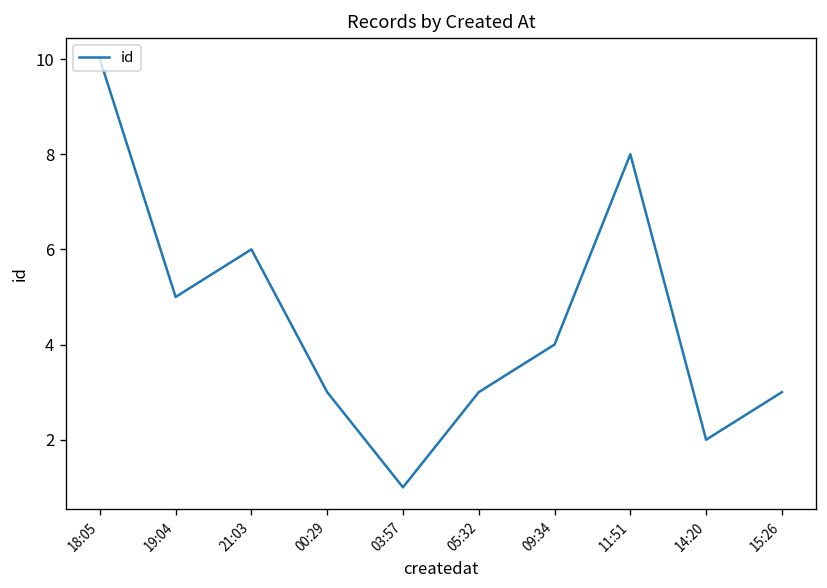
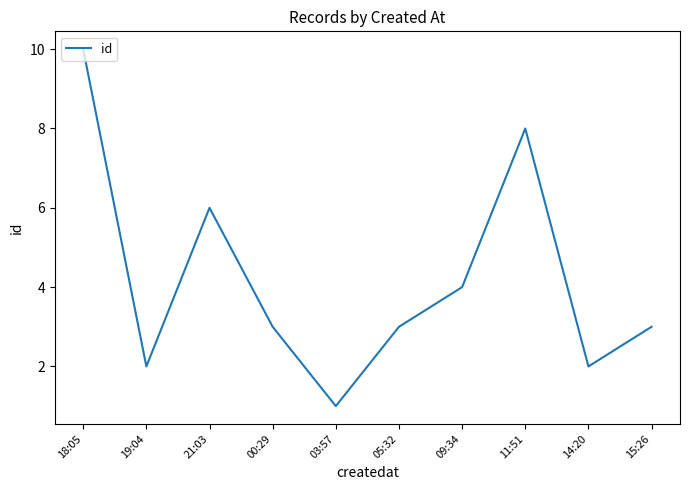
  {
-   "19:04": 5,
+   "19:04": 2,
    "21:03": 6,
    "00:29": 3,
    "03:57": 1,
    "05:32": 3,
    "09:34": 4,
    "11:51": 8,
    "14:20": 2,
    "15:26": 3
  }
